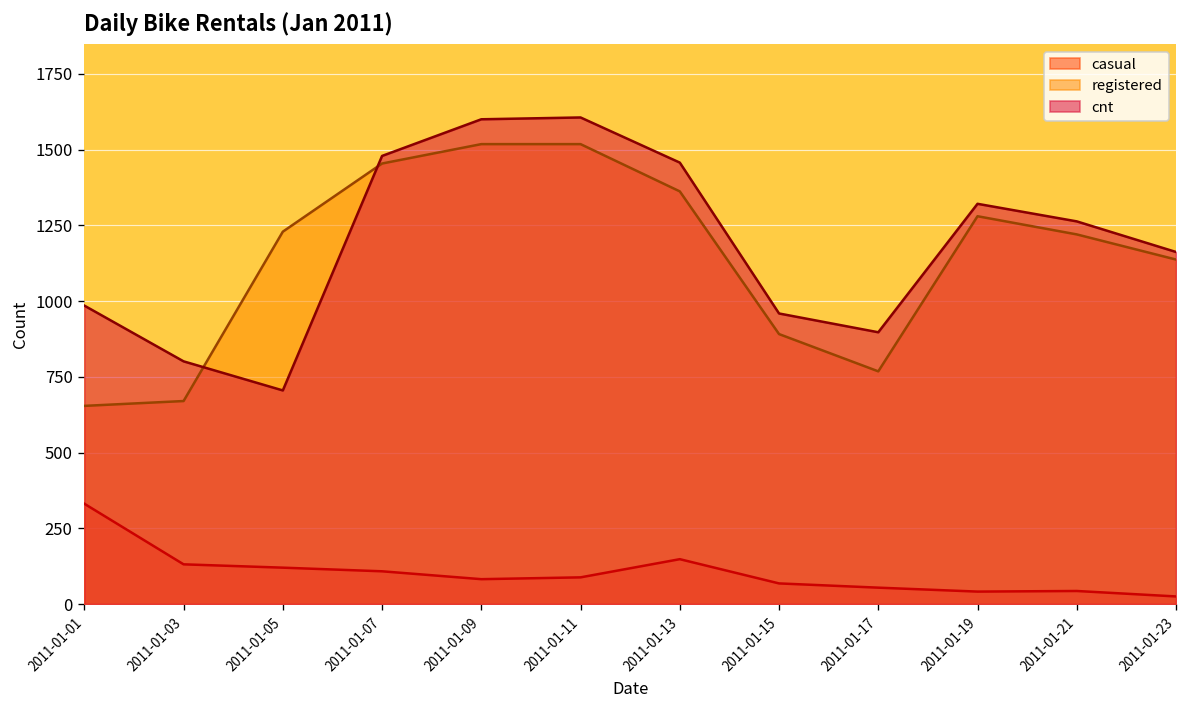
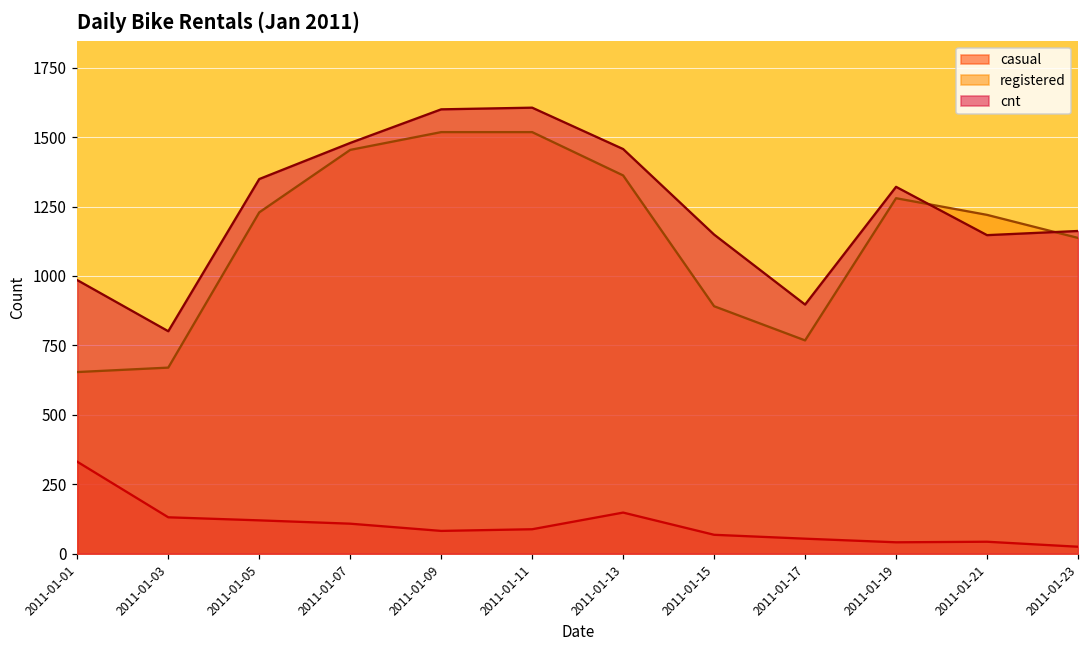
  {
    "cnt": {
      "2011-01-01": 990,
      "2011-01-03": 800,
-     "2011-01-05": 710,
+     "2011-01-05": 1350,
      "2011-01-07": 1480,
      "2011-01-09": 1600,
      "2011-01-11": 1610,
      "2011-01-13": 1460,
-     "2011-01-15": 960,
+     "2011-01-15": 1150,
      "2011-01-17": 900,
      "2011-01-19": 1320,
-     "2011-01-21": 1260,
+     "2011-01-21": 1150,
      "2011-01-23": 1160
    }
  }
